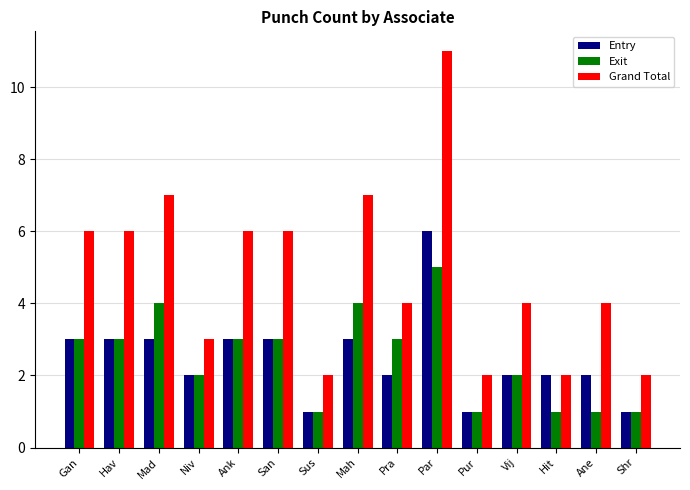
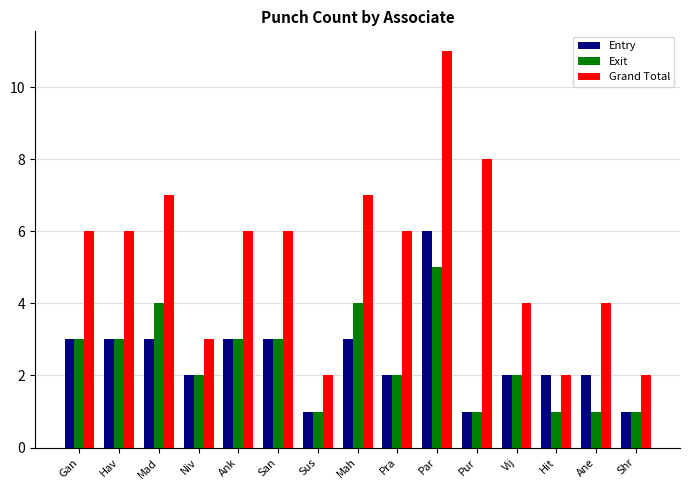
  {
    "Entry": {
      "Gan": 3,
      "Hav": 3,
      "Mad": 3,
      "Niv": 2,
      "Ank": 3,
      "San": 3,
      "Sus": 1,
      "Mah": 3,
      "Pra": 2,
      "Par": 6,
      "Pur": 1,
      "Vij": 2,
      "Hit": 2,
      "Ane": 2,
      "Shr": 1
    },
    "Exit": {
      "Gan": 3,
      "Hav": 3,
      "Mad": 4,
      "Niv": 2,
      "Ank": 3,
      "San": 3,
      "Sus": 1,
      "Mah": 4,
-     "Pra": 3,
+     "Pra": 2,
      "Par": 5,
      "Pur": 1,
      "Vij": 2,
      "Hit": 1,
      "Ane": 1,
      "Shr": 1
    },
    "Grand Total": {
      "Gan": 6,
      "Hav": 6,
      "Mad": 7,
      "Niv": 3,
      "Ank": 6,
      "San": 6,
      "Sus": 2,
      "Mah": 7,
-     "Pra": 4,
+     "Pra": 6,
      "Par": 11,
-     "Pur": 2,
+     "Pur": 8,
      "Vij": 4,
      "Hit": 2,
      "Ane": 4,
      "Shr": 2
    }
  }
